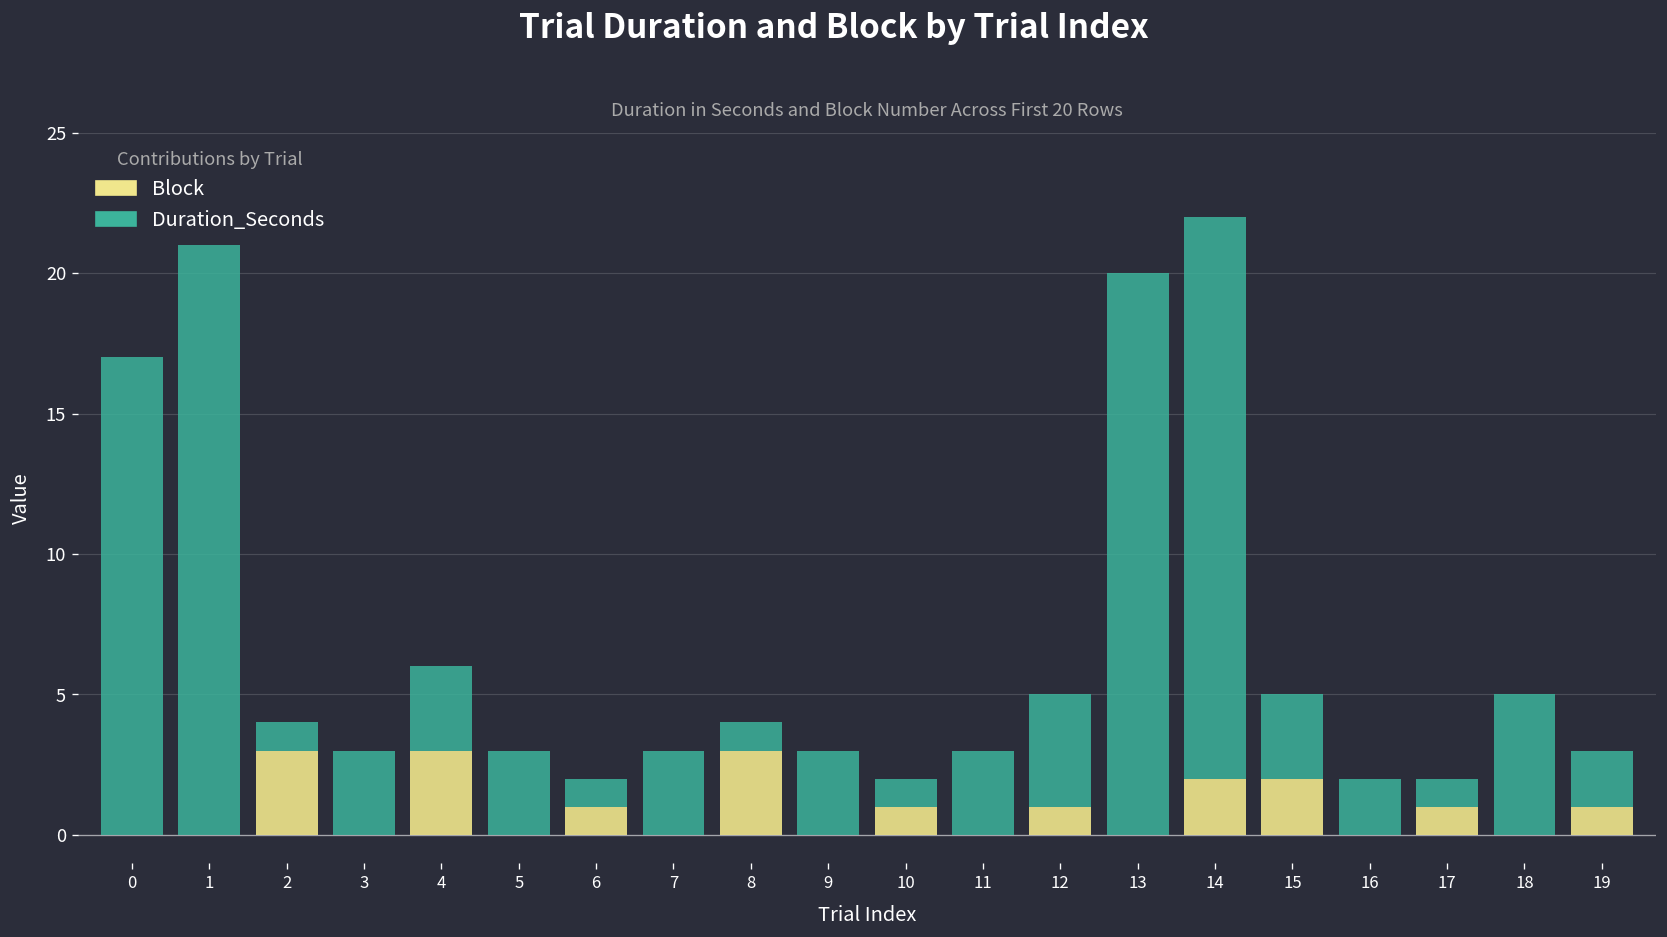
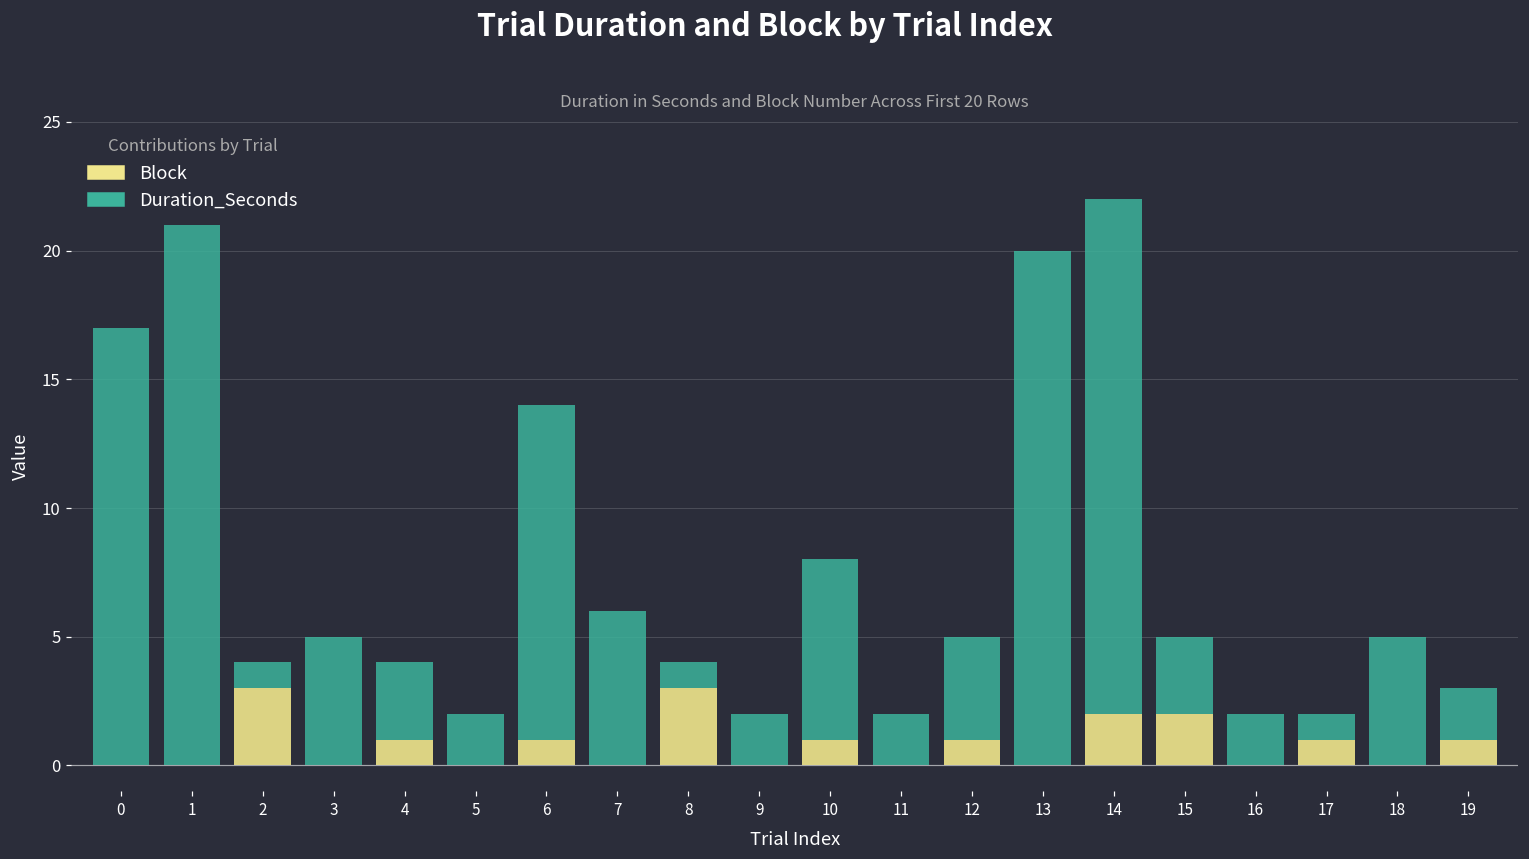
  {
    "Block": {
      "0": 0,
      "1": 0,
      "2": 3,
      "3": 0,
-     "4": 3,
+     "4": 1,
      "5": 0,
      "6": 1,
      "7": 0,
      "8": 3,
      "9": 0,
      "10": 1,
      "11": 0,
      "12": 1,
      "13": 0,
      "14": 2,
      "15": 2,
      "16": 0,
      "17": 1,
      "18": 0,
      "19": 1
    },
    "Duration_Seconds": {
      "0": 17,
      "1": 21,
      "2": 1,
-     "3": 3,
+     "3": 5,
      "4": 3,
-     "5": 3,
-     "6": 1,
-     "7": 3,
+     "5": 2,
+     "6": 13,
+     "7": 6,
      "8": 1,
-     "9": 3,
-     "10": 1,
-     "11": 3,
+     "9": 2,
+     "10": 7,
+     "11": 2,
      "12": 4,
      "13": 20,
      "14": 20,
      "15": 3,
      "16": 2,
      "17": 1,
      "18": 5,
      "19": 2
    }
  }
